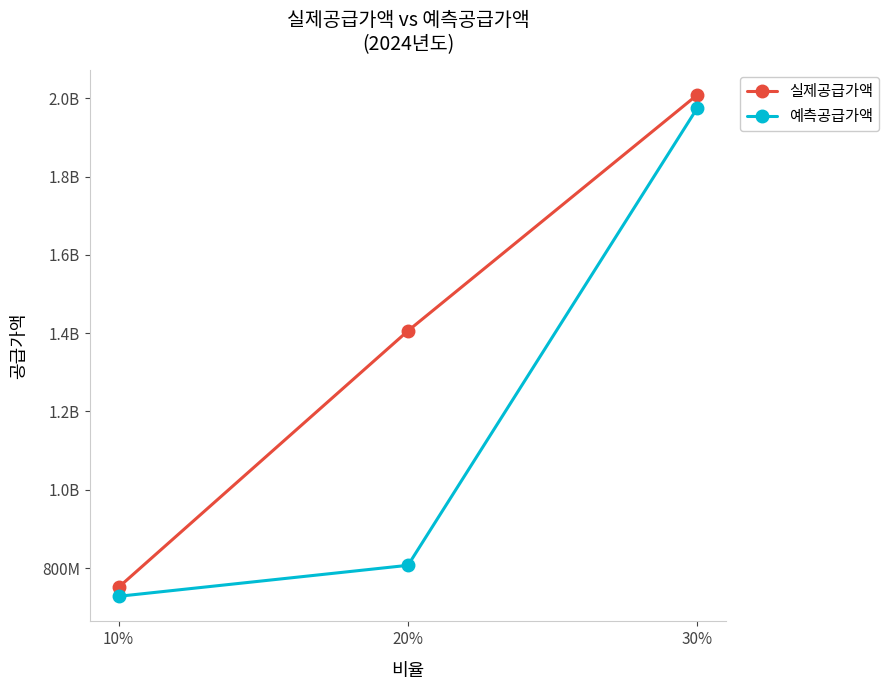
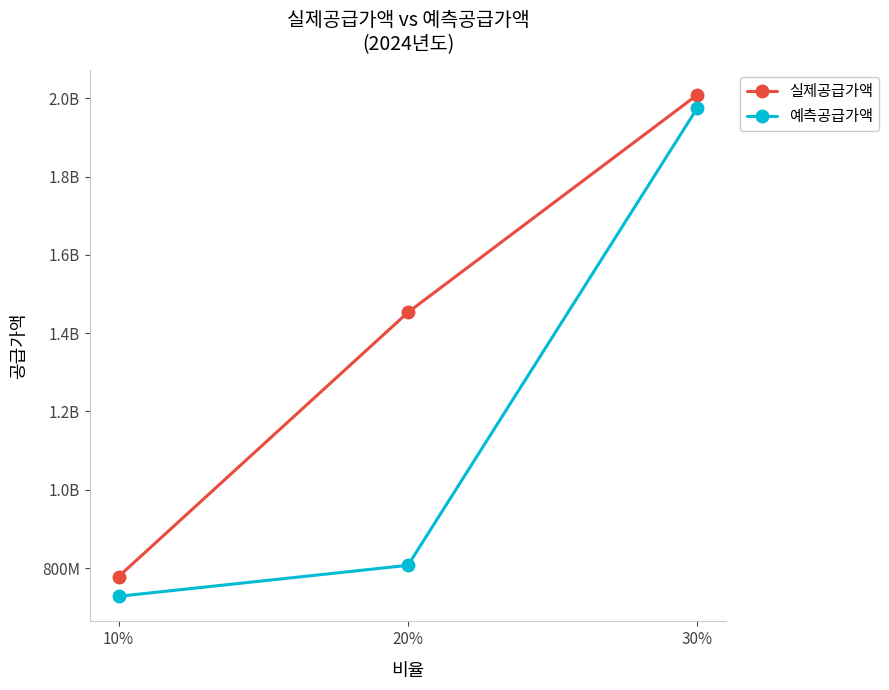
  {
    "실제공급가액": {
-     "10%": 750000000,
-     "20%": 1410000000,
+     "10%": 780000000,
+     "20%": 1450000000,
      "30%": 2010000000
    },
    "예측공급가액": {
      "10%": 730000000,
      "20%": 810000000,
      "30%": 1980000000
    }
  }
